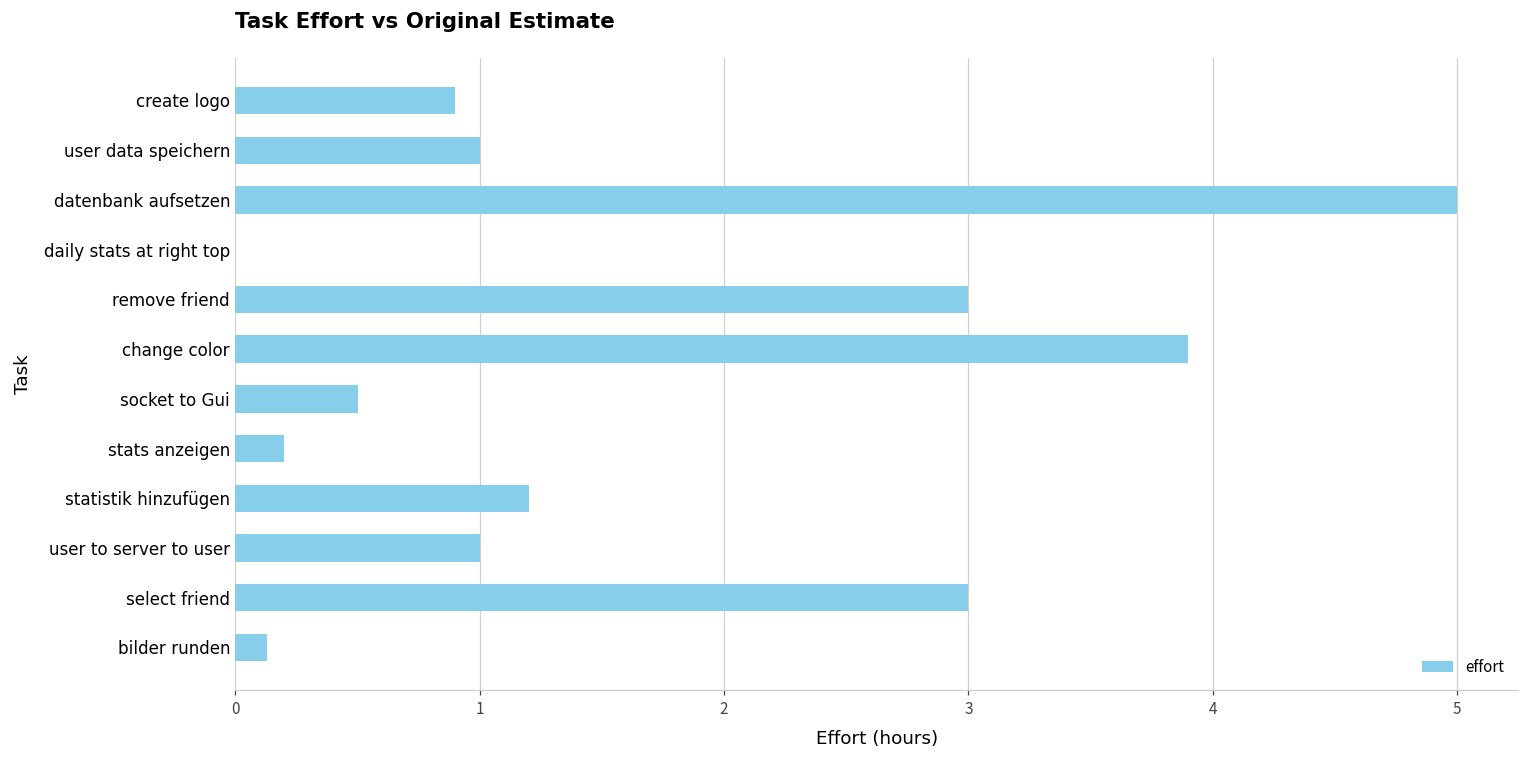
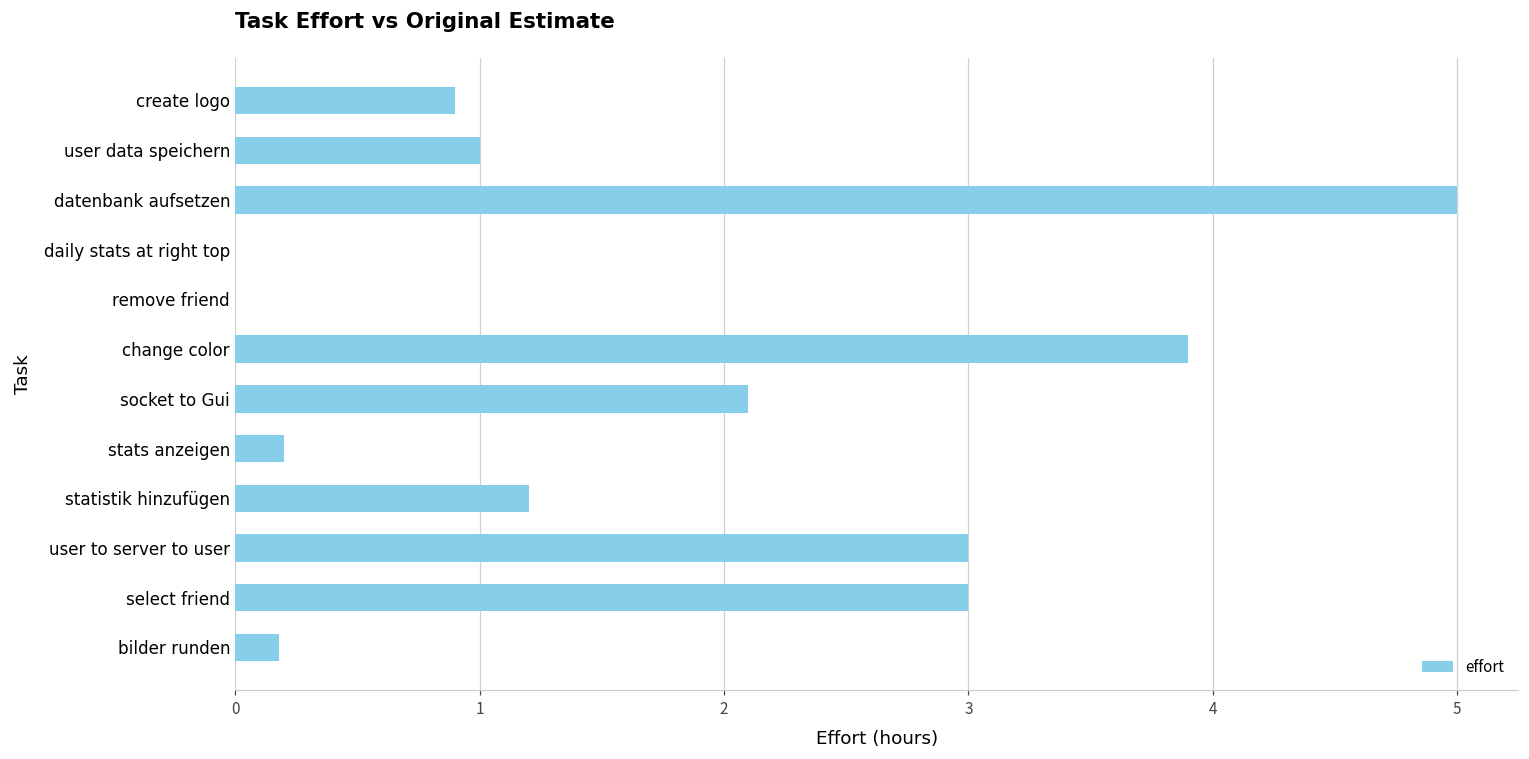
  {
    "create logo": 0.90,
    "user data speichern": 1.00,
    "datenbank aufsetzen": 5.00,
    "daily stats at right top": 0.00,
-   "remove friend": 3,
+   "remove friend": 0,
    "change color": 3.90,
-   "socket to Gui": 0.5,
+   "socket to Gui": 2.1,
    "stats anzeigen": 0.20,
    "statistik hinzufügen": 1.20,
-   "user to server to user": 1,
+   "user to server to user": 3,
    "select friend": 3.00,
-   "bilder runden": 0.13
+   "bilder runden": 0.18
  }
